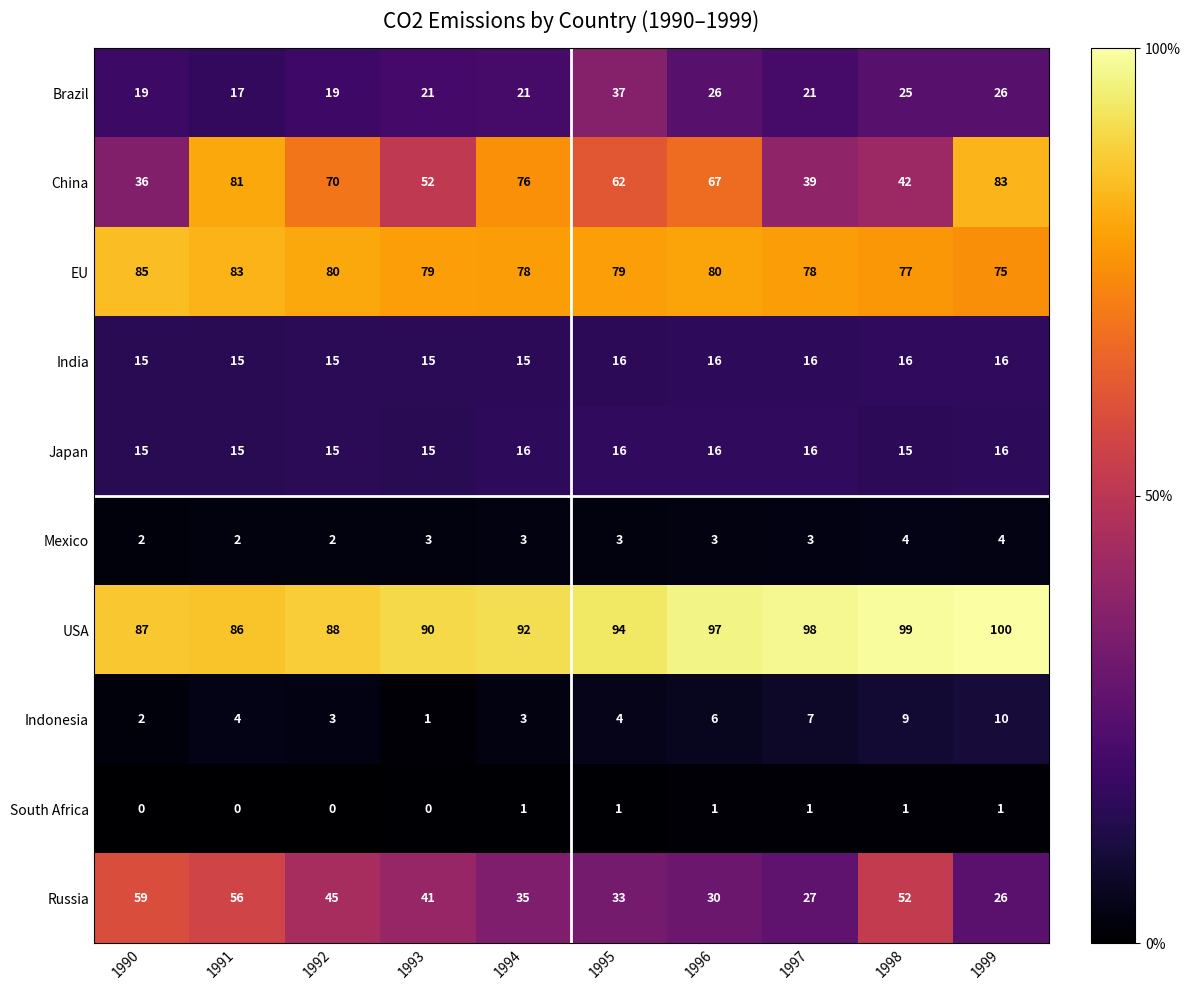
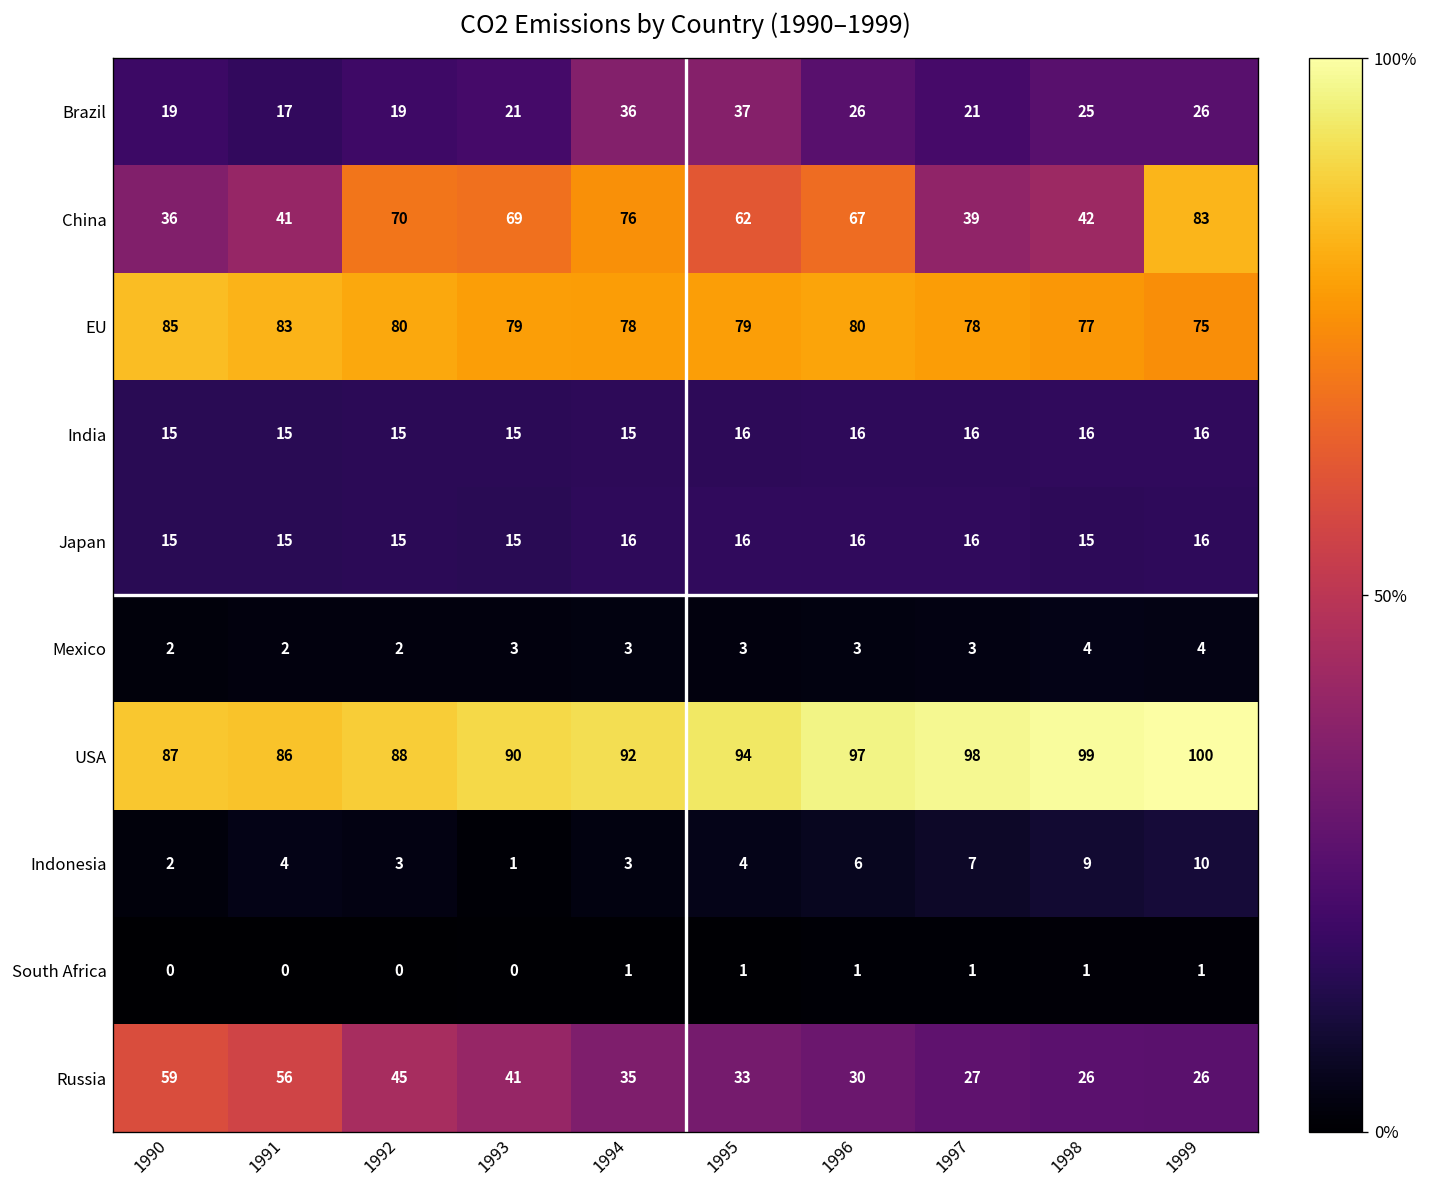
  {
    "Brazil": {
      "1990": 19,
      "1991": 17,
      "1992": 19,
      "1993": 21,
-     "1994": 21,
+     "1994": 36,
      "1995": 37,
      "1996": 26,
      "1997": 21,
      "1998": 25,
      "1999": 26
    },
    "China": {
      "1990": 36,
-     "1991": 81,
+     "1991": 41,
      "1992": 70,
-     "1993": 52,
+     "1993": 69,
      "1994": 76,
      "1995": 62,
      "1996": 67,
      "1997": 39,
      "1998": 42,
      "1999": 83
    },
    "EU": {
      "1990": 85,
      "1991": 83,
      "1992": 80,
      "1993": 79,
      "1994": 78,
      "1995": 79,
      "1996": 80,
      "1997": 78,
      "1998": 77,
      "1999": 75
    },
    "India": {
      "1990": 15,
      "1991": 15,
      "1992": 15,
      "1993": 15,
      "1994": 15,
      "1995": 16,
      "1996": 16,
      "1997": 16,
      "1998": 16,
      "1999": 16
    },
    "Japan": {
      "1990": 15,
      "1991": 15,
      "1992": 15,
      "1993": 15,
      "1994": 16,
      "1995": 16,
      "1996": 16,
      "1997": 16,
      "1998": 15,
      "1999": 16
    },
    "Mexico": {
      "1990": 2,
      "1991": 2,
      "1992": 2,
      "1993": 3,
      "1994": 3,
      "1995": 3,
      "1996": 3,
      "1997": 3,
      "1998": 4,
      "1999": 4
    },
    "USA": {
      "1990": 87,
      "1991": 86,
      "1992": 88,
      "1993": 90,
      "1994": 92,
      "1995": 94,
      "1996": 97,
      "1997": 98,
      "1998": 99,
      "1999": 100
    },
    "Indonesia": {
      "1990": 2,
      "1991": 4,
      "1992": 3,
      "1993": 1,
      "1994": 3,
      "1995": 4,
      "1996": 6,
      "1997": 7,
      "1998": 9,
      "1999": 10
    },
    "South Africa": {
      "1990": 0,
      "1991": 0,
      "1992": 0,
      "1993": 0,
      "1994": 1,
      "1995": 1,
      "1996": 1,
      "1997": 1,
      "1998": 1,
      "1999": 1
    },
    "Russia": {
      "1990": 59,
      "1991": 56,
      "1992": 45,
      "1993": 41,
      "1994": 35,
      "1995": 33,
      "1996": 30,
      "1997": 27,
-     "1998": 52,
+     "1998": 26,
      "1999": 26
    }
  }
